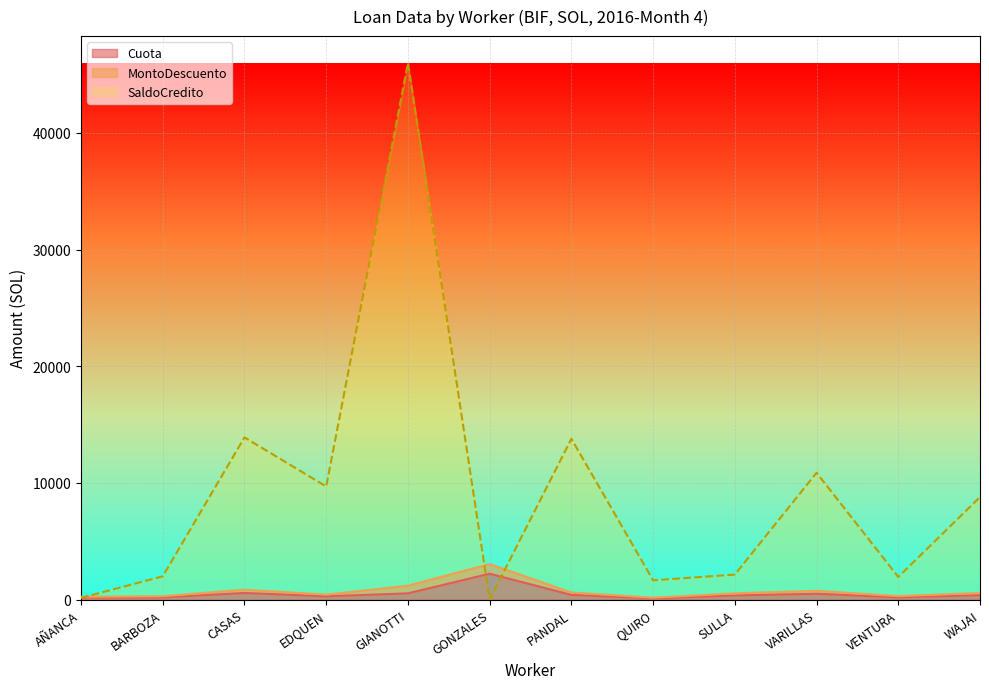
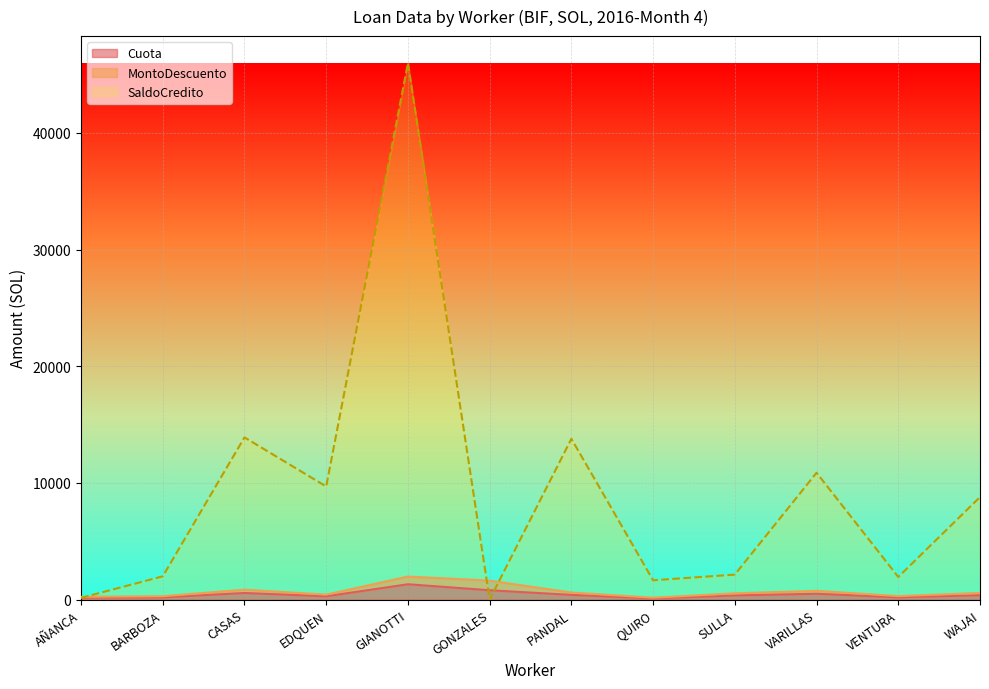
  {
    "Cuota": {
      "CASAS": 600,
-     "GIANOTTI": 500,
-     "GONZALES": 2200,
+     "GIANOTTI": 1300,
+     "GONZALES": 800,
      "VARILLAS": 500
    },
    "MontoDescuento": {
      "CASAS": 300,
      "GIANOTTI": 700,
      "GONZALES": 800,
      "VARILLAS": 300
    },
    "SaldoCredito": {
      "BARBOZA": 2000,
      "CASAS": 13900,
      "EDQUEN": 9700,
      "GIANOTTI": 46000,
      "GONZALES": 0,
      "PANDAL": 13800,
      "QUIRO": 1700,
      "SULLA": 2100,
      "VARILLAS": 10900,
      "VENTURA": 1900,
      "WAJAI": 8800
    }
  }
